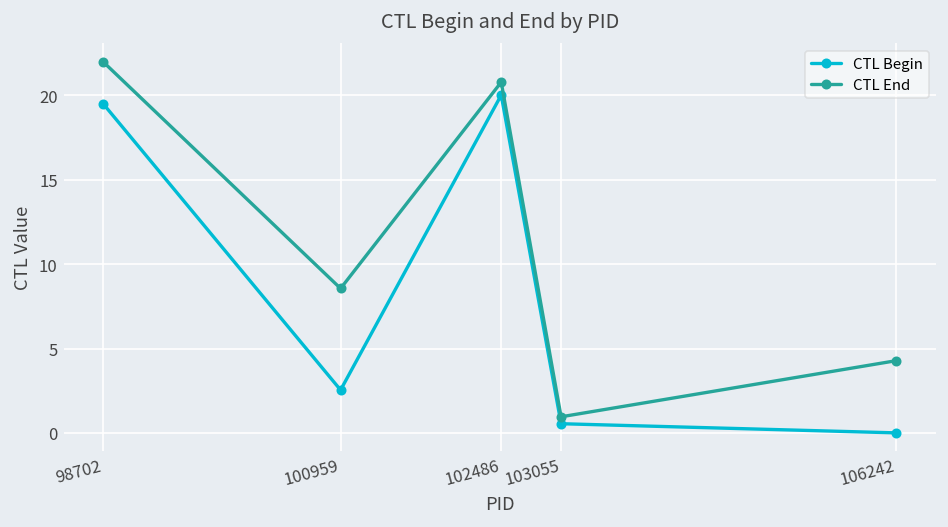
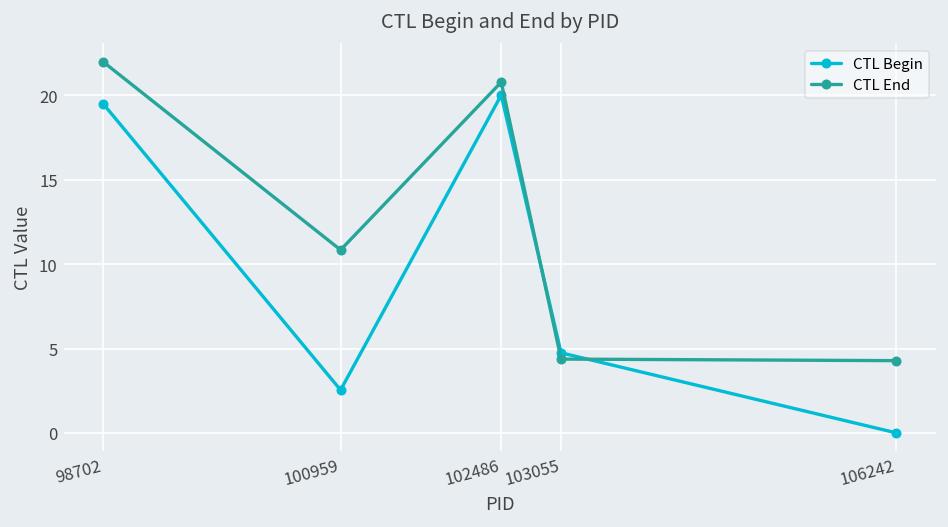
  {
    "CTL Begin": {
      "98702": 19.5,
      "100959": 2.5,
      "102486": 20.0,
-     "103055": 0.5,
+     "103055": 4.7,
      "106242": 0.0
    },
    "CTL End": {
      "98702": 22.0,
-     "100959": 8.6,
+     "100959": 10.8,
      "102486": 20.8,
-     "103055": 1.0,
+     "103055": 4.4,
      "106242": 4.3
    }
  }
